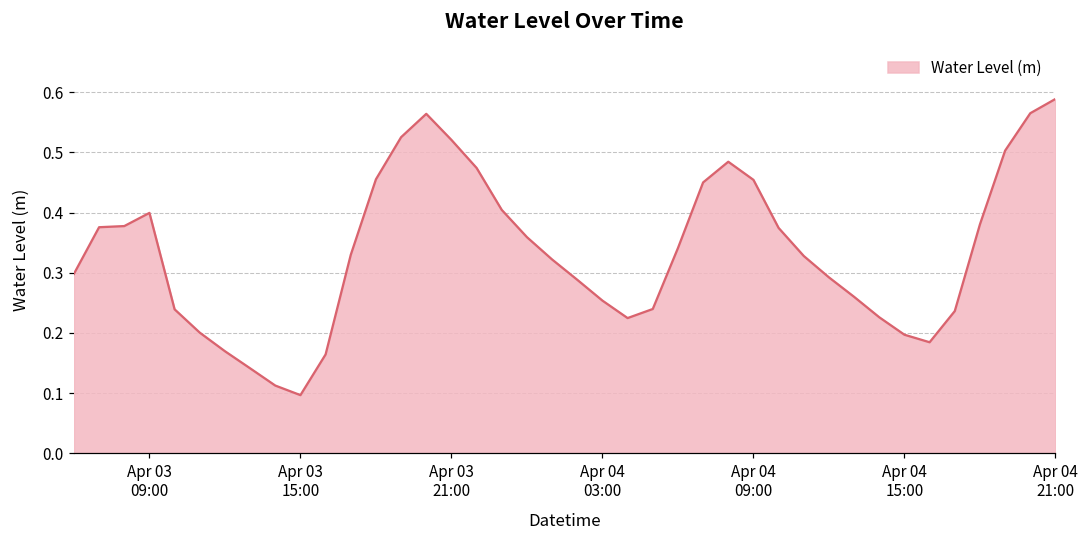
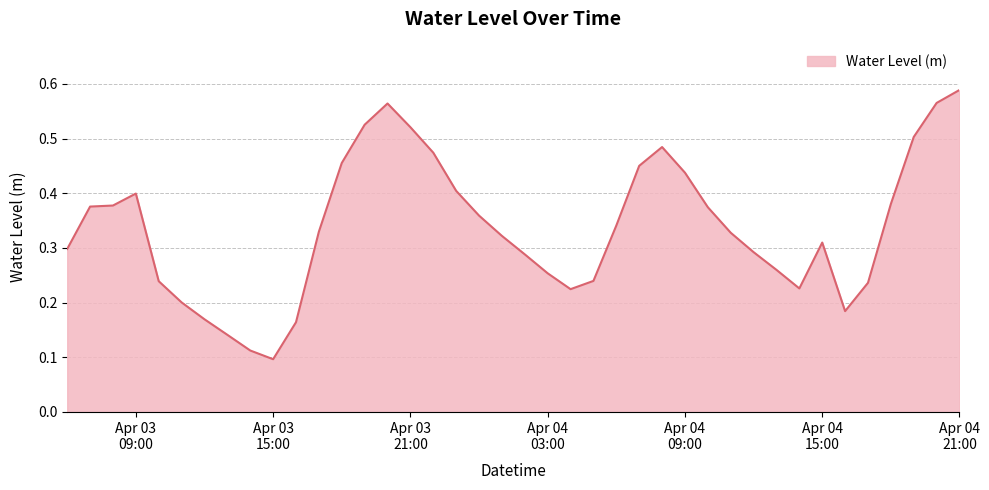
  {
    "Apr 03 09:00": 0.40,
    "Apr 03 15:00": 0.10,
    "Apr 03 21:00": 0.52,
    "Apr 04 03:00": 0.25,
-   "Apr 04 09:00": 0.45,
-   "Apr 04 15:00": 0.20,
+   "Apr 04 09:00": 0.44,
+   "Apr 04 15:00": 0.31,
    "Apr 04 21:00": 0.59
  }
